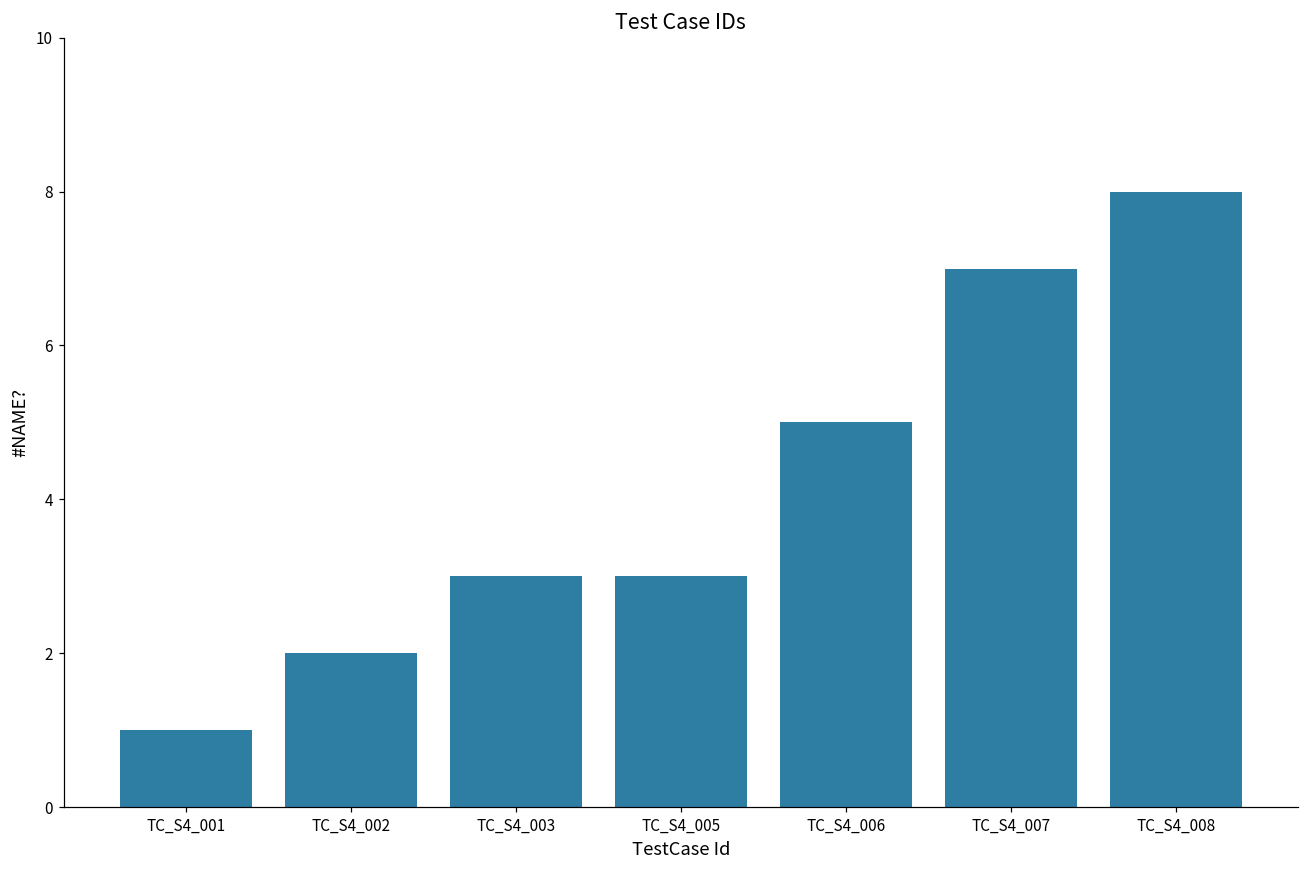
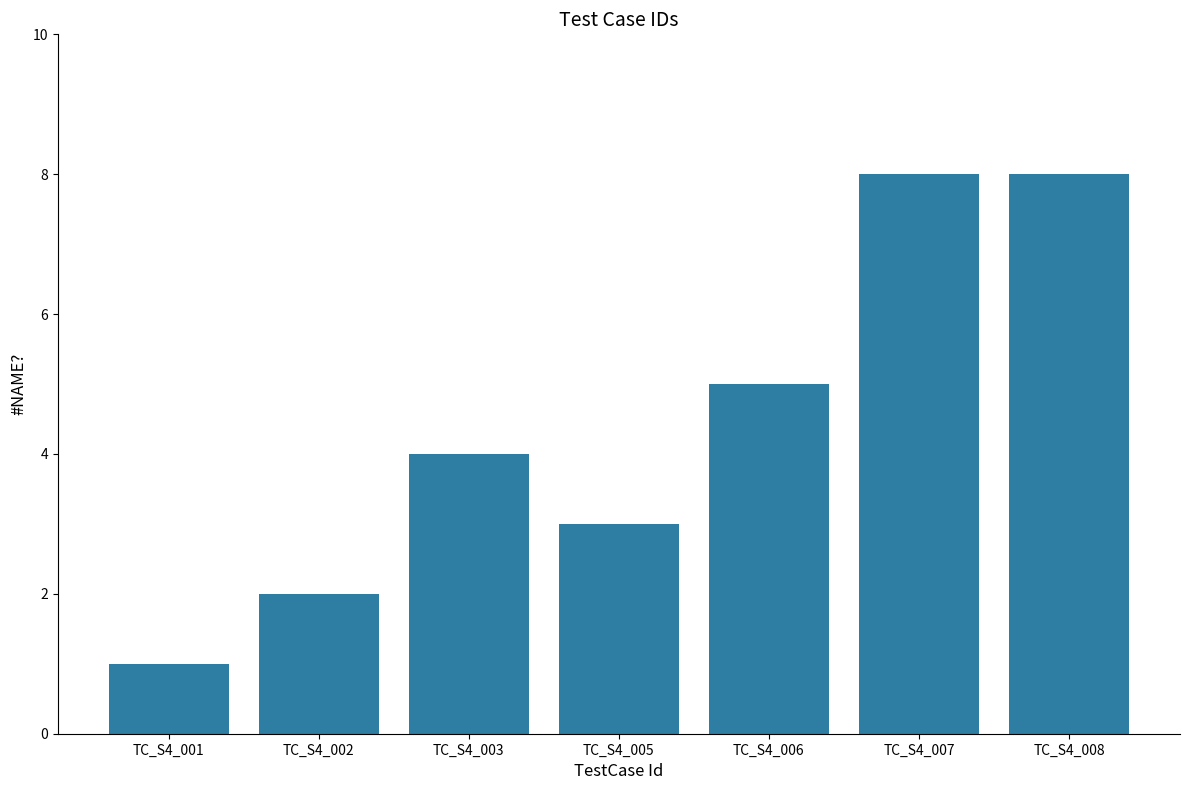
  {
    "TC_S4_001": 1,
    "TC_S4_002": 2,
-   "TC_S4_003": 3,
+   "TC_S4_003": 4,
    "TC_S4_005": 3,
    "TC_S4_006": 5,
-   "TC_S4_007": 7,
+   "TC_S4_007": 8,
    "TC_S4_008": 8
  }
